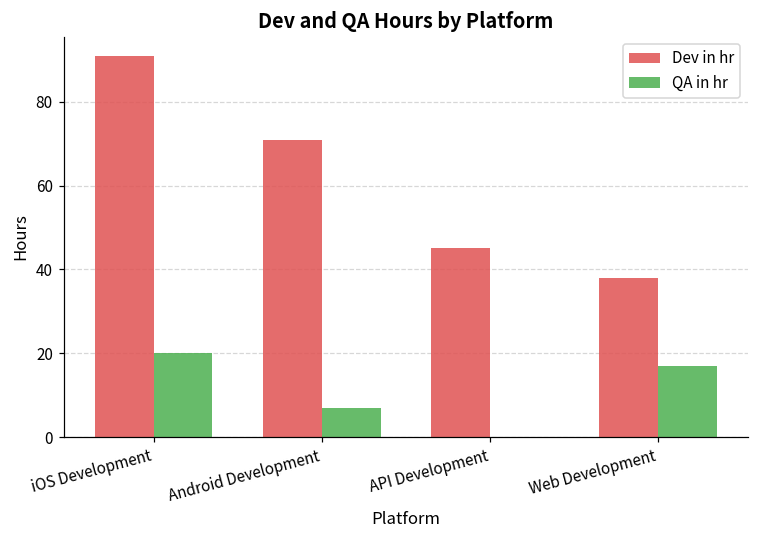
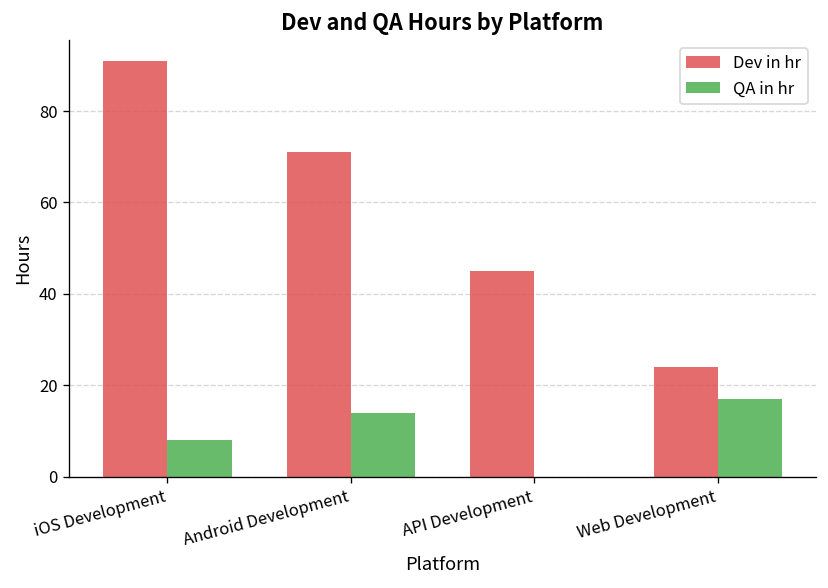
  {
    "Dev in hr": {
      "iOS Development": 91,
      "Android Development": 71,
      "API Development": 45,
-     "Web Development": 38
+     "Web Development": 24
    },
    "QA in hr": {
-     "iOS Development": 20,
-     "Android Development": 7,
+     "iOS Development": 8,
+     "Android Development": 14,
      "API Development": 0,
      "Web Development": 17
    }
  }
